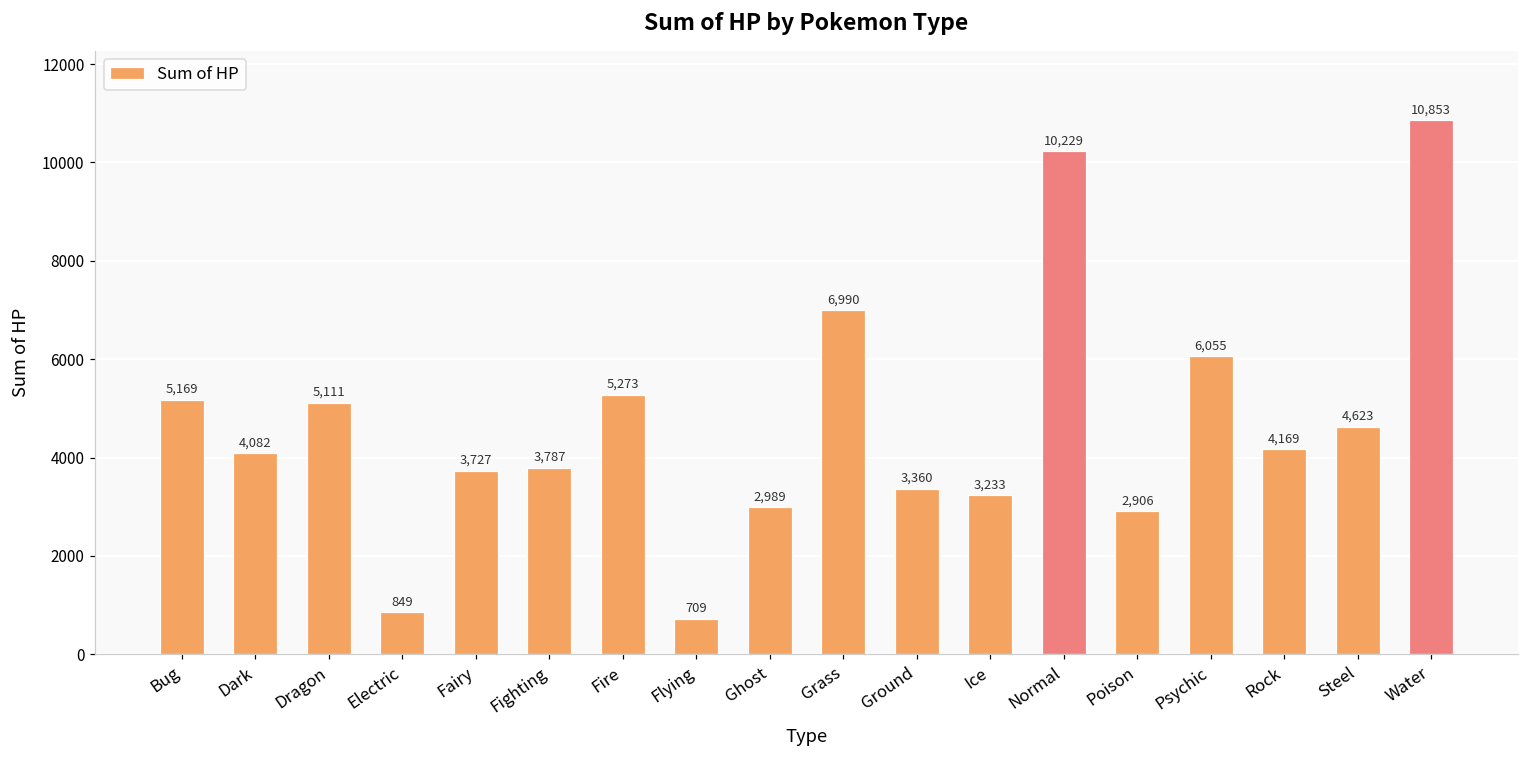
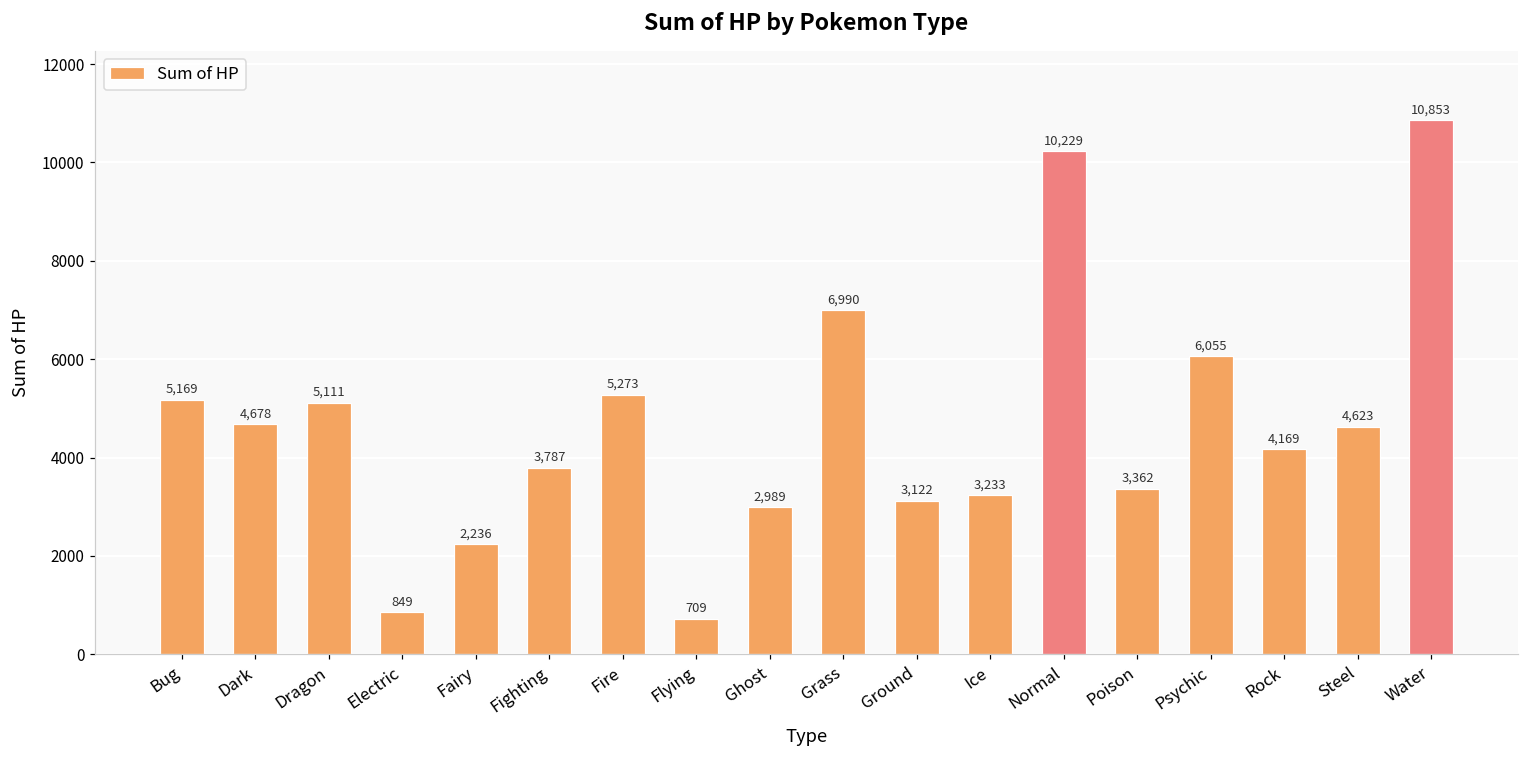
  {
    "Bug": "5,169",
-   "Dark": "4,082",
+   "Dark": "4,678",
    "Dragon": "5,111",
    "Electric": "849",
-   "Fairy": "3,727",
+   "Fairy": "2,236",
    "Fighting": "3,787",
    "Fire": "5,273",
    "Flying": "709",
    "Ghost": "2,989",
    "Grass": "6,990",
-   "Ground": "3,360",
+   "Ground": "3,122",
    "Ice": "3,233",
    "Normal": "10,229",
-   "Poison": "2,906",
+   "Poison": "3,362",
    "Psychic": "6,055",
    "Rock": "4,169",
    "Steel": "4,623",
    "Water": "10,853"
  }
